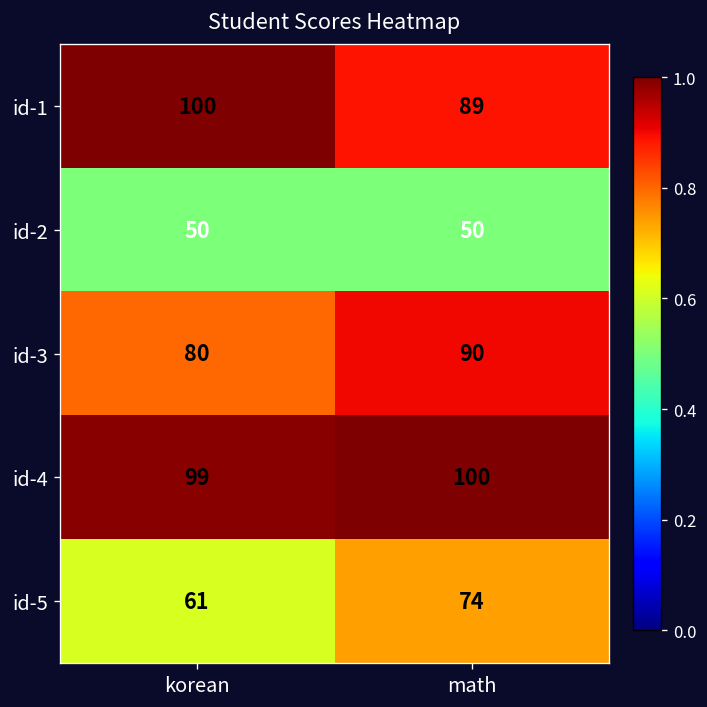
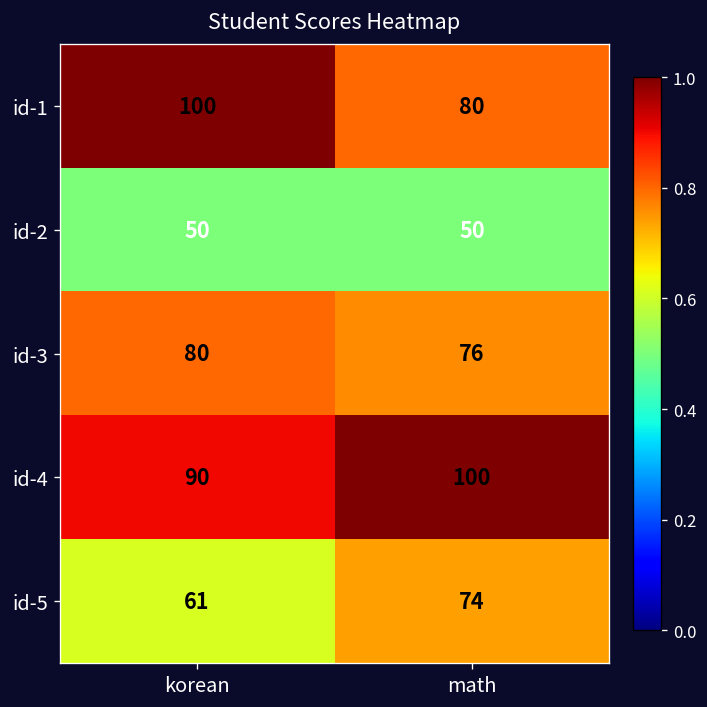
  {
    "id-1": {
      "korean": 100,
-     "math": 89
+     "math": 80
    },
    "id-2": {
      "korean": 50,
      "math": 50
    },
    "id-3": {
      "korean": 80,
-     "math": 90
+     "math": 76
    },
    "id-4": {
-     "korean": 99,
+     "korean": 90,
      "math": 100
    },
    "id-5": {
      "korean": 61,
      "math": 74
    }
  }
